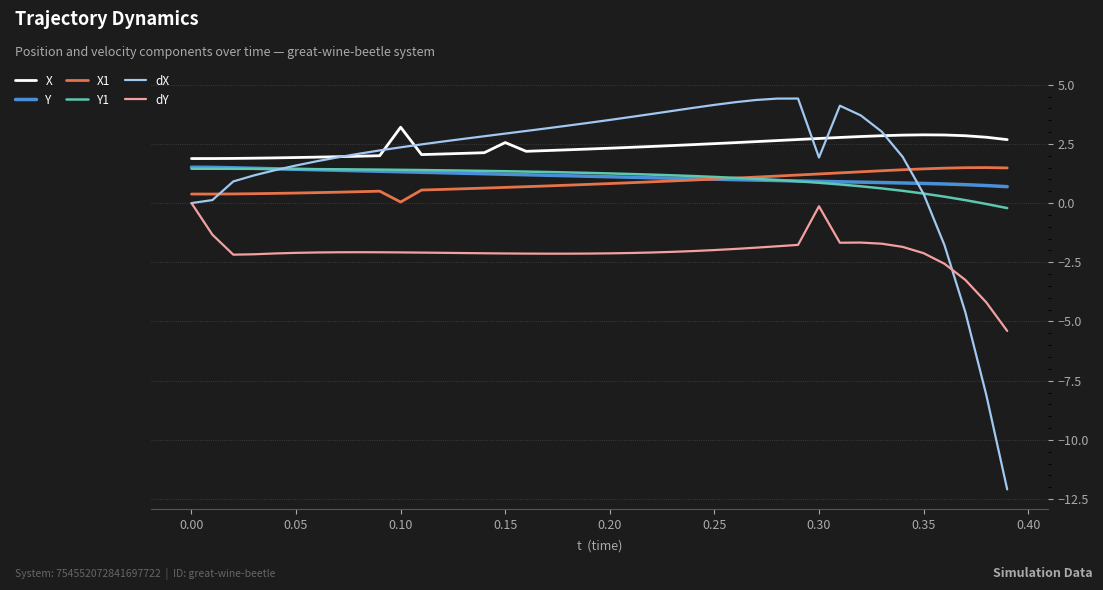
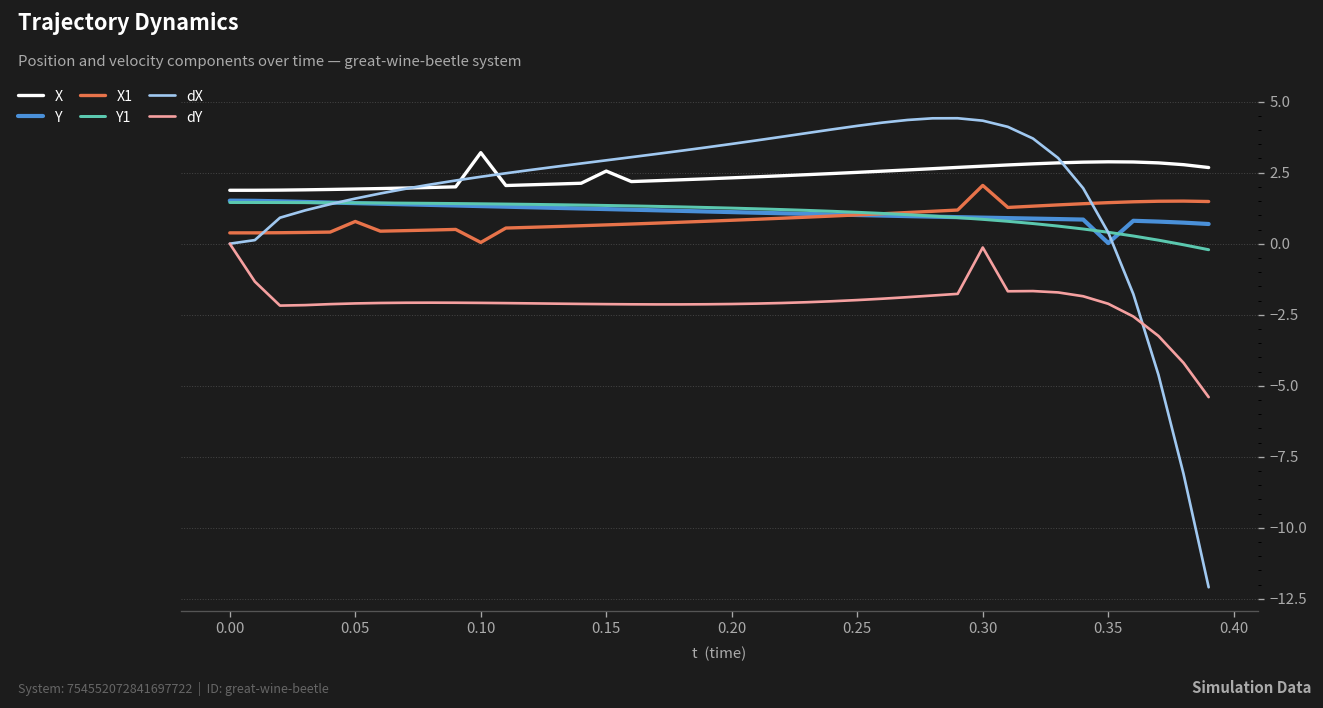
  {
    "X": {
      "0.00": 1.9,
      "0.05": 1.9,
      "0.10": 3.2,
      "0.15": 2.6,
      "0.20": 2.3,
      "0.25": 2.5,
      "0.30": 2.7,
      "0.35": 2.9
    },
    "Y": {
      "0.15": 1.2,
      "0.20": 1.1,
-     "0.35": 0.8
+     "0.35": 0.0
    },
    "X1": {
      "0.00": 0.4,
-     "0.05": 0.4,
+     "0.05": 0.8,
      "0.10": 0.0,
      "0.15": 0.7,
      "0.20": 0.8,
-     "0.30": 1.2,
+     "0.30": 2.1,
      "0.35": 1.4
    },
    "Y1": {
      "0.15": 1.3,
      "0.20": 1.3
    },
    "dX": {
      "0.05": 1.6,
      "0.10": 2.4,
      "0.15": 2.9,
      "0.20": 3.5,
      "0.25": 4.1,
-     "0.30": 1.9
+     "0.30": 4.3
    },
    "dY": {
      "0.05": -2.1,
      "0.10": -2.1,
      "0.15": -2.1,
      "0.20": -2.1,
      "0.25": -2.0,
      "0.30": -0.1,
      "0.35": -2.1
    }
  }
